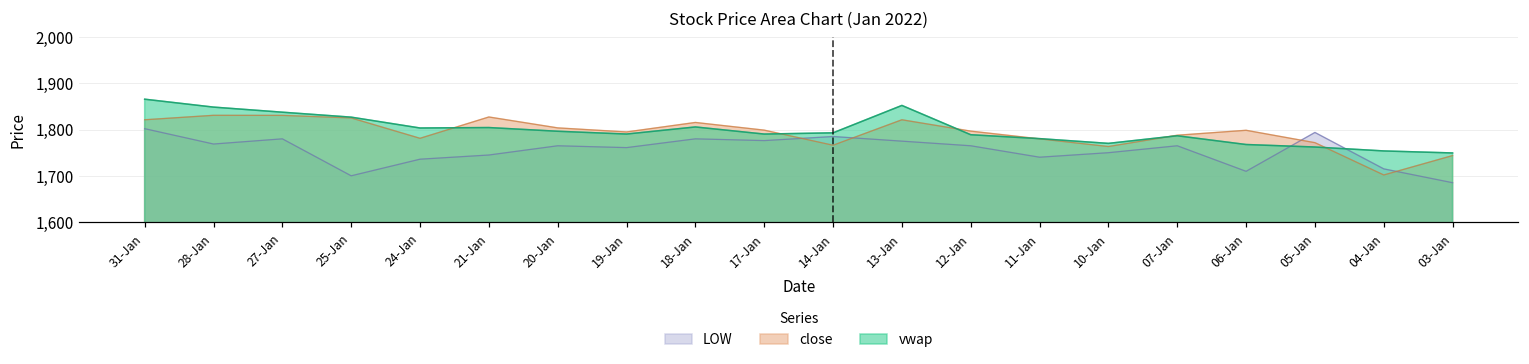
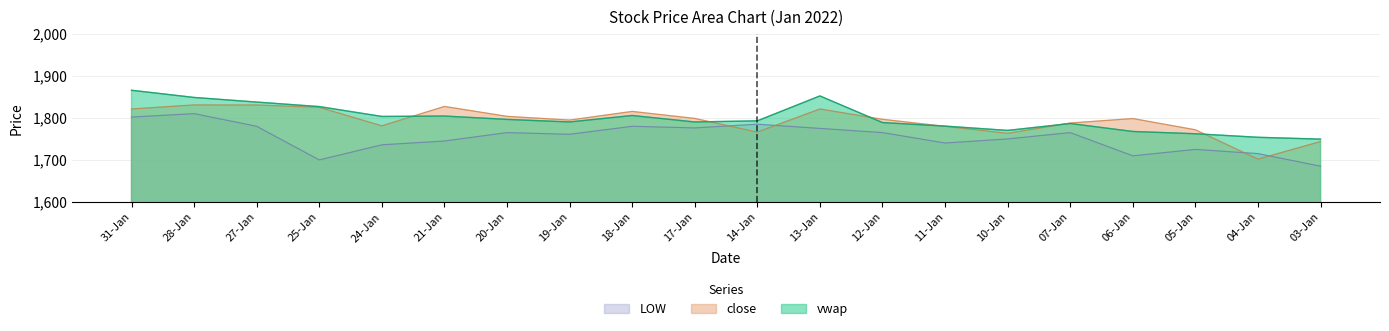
  {
    "LOW": {
      "31-Jan": "1,800",
-     "28-Jan": "1,770",
+     "28-Jan": "1,810",
      "27-Jan": "1,780",
      "25-Jan": "1,700",
      "24-Jan": "1,740",
      "21-Jan": "1,750",
      "20-Jan": "1,770",
      "19-Jan": "1,760",
      "18-Jan": "1,780",
      "17-Jan": "1,780",
      "14-Jan": "1,790",
      "13-Jan": "1,780",
      "12-Jan": "1,770",
      "11-Jan": "1,740",
      "10-Jan": "1,750",
      "07-Jan": "1,770",
      "06-Jan": "1,710",
-     "05-Jan": "1,790",
+     "05-Jan": "1,730",
      "04-Jan": "1,720",
      "03-Jan": "1,690"
    },
    "close": {
      "31-Jan": "1,820",
      "28-Jan": "1,830",
      "27-Jan": "1,830",
      "24-Jan": "1,780",
      "21-Jan": "1,830",
      "20-Jan": "1,800",
      "18-Jan": "1,820",
      "17-Jan": "1,800",
      "14-Jan": "1,770",
      "13-Jan": "1,820",
      "12-Jan": "1,800",
      "10-Jan": "1,760",
      "06-Jan": "1,800",
      "05-Jan": "1,770",
      "04-Jan": "1,700"
    },
    "vwap": {
      "31-Jan": "1,870",
      "28-Jan": "1,850",
      "27-Jan": "1,840",
      "24-Jan": "1,800",
      "21-Jan": "1,800",
      "20-Jan": "1,800",
      "18-Jan": "1,810",
      "17-Jan": "1,790",
      "14-Jan": "1,790",
      "13-Jan": "1,850",
      "12-Jan": "1,790",
      "10-Jan": "1,770",
      "06-Jan": "1,770",
      "05-Jan": "1,760",
      "04-Jan": "1,750"
    }
  }
